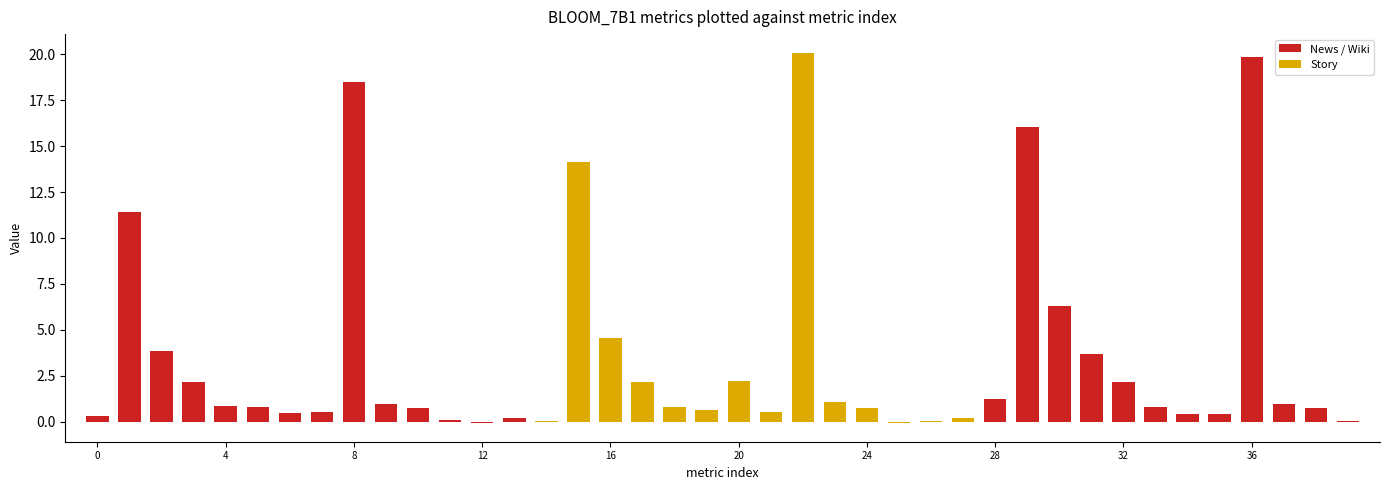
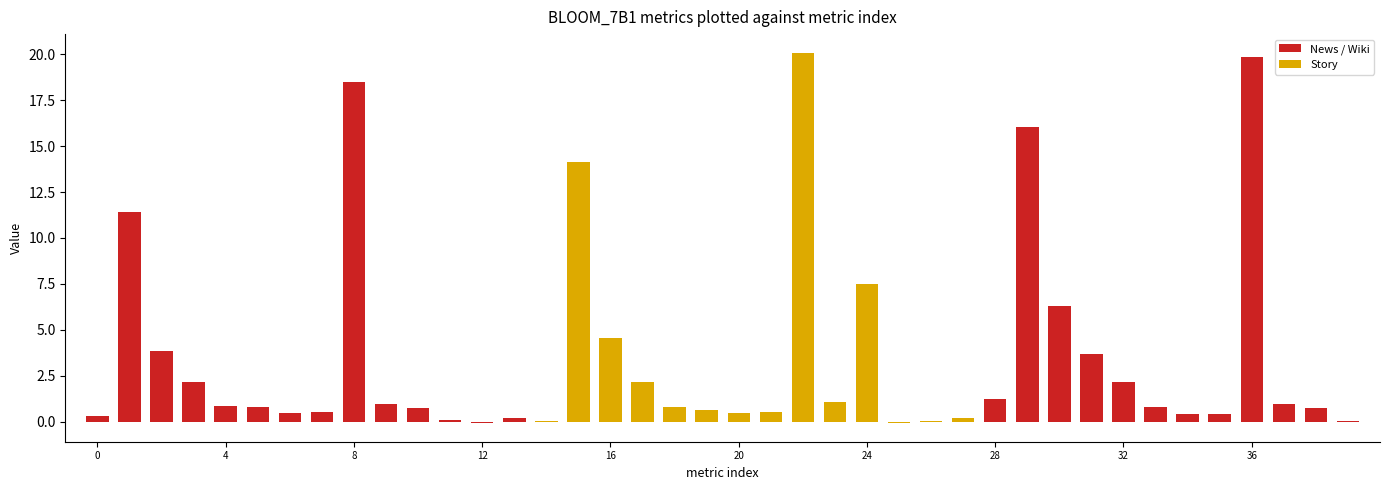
  {
    "0": 0.3,
    "4": 0.8,
    "8": 18.5,
    "16": 4.5,
-   "20": 2.2,
-   "24": 0.7,
+   "20": 0.5,
+   "24": 7.5,
    "28": 1.2,
    "32": 2.2,
    "36": 19.9
  }
